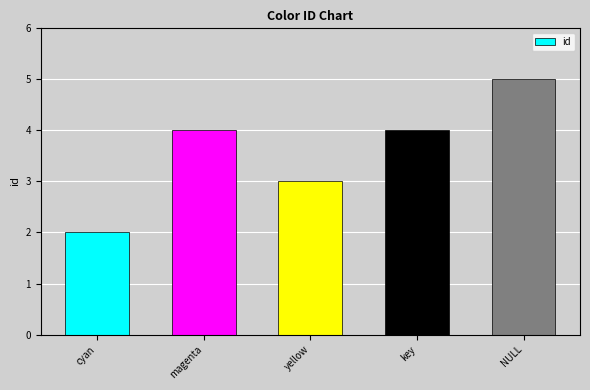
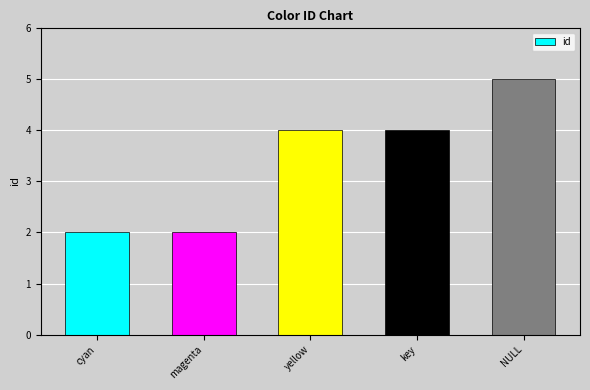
  {
    "cyan": 2,
-   "magenta": 4,
-   "yellow": 3,
+   "magenta": 2,
+   "yellow": 4,
    "key": 4,
    "NULL": 5
  }
